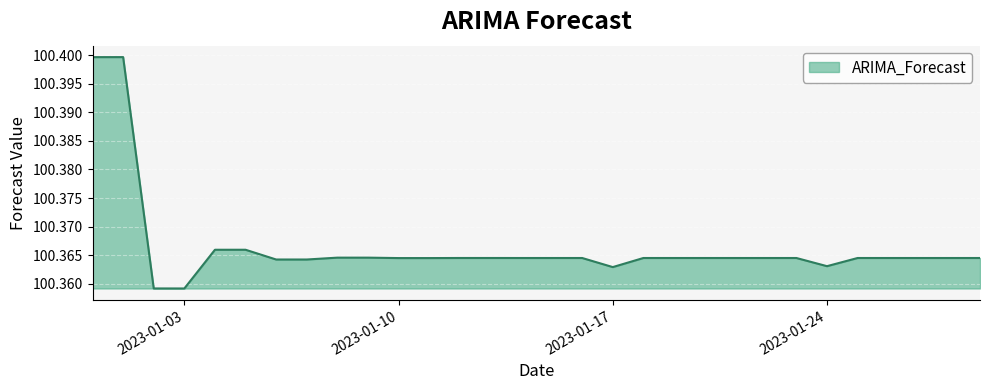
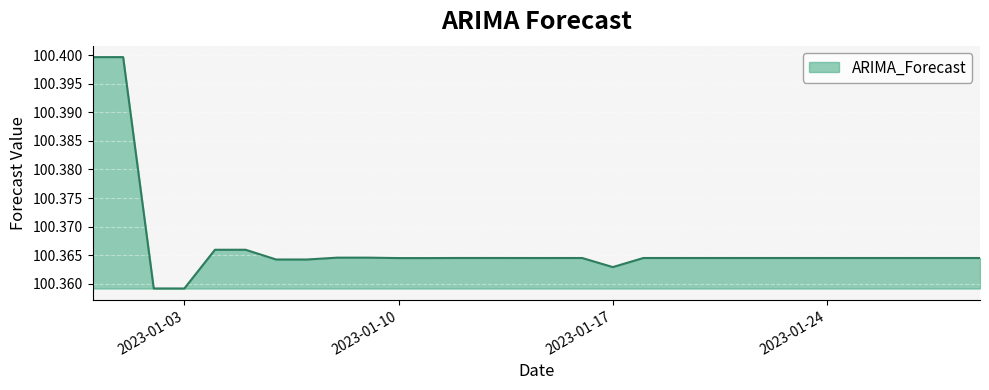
  {
    "2023-01-03": 100.359,
    "2023-01-10": 100.364,
    "2023-01-17": 100.363,
-   "2023-01-24": 100.363
+   "2023-01-24": 100.365
  }
